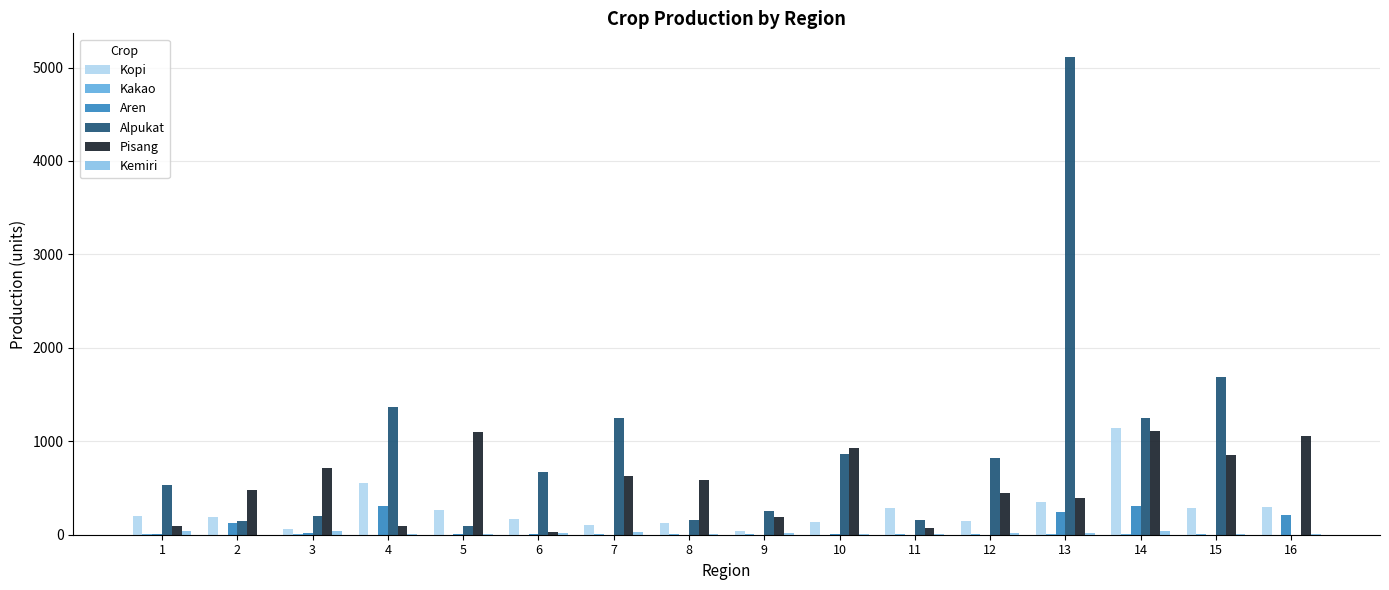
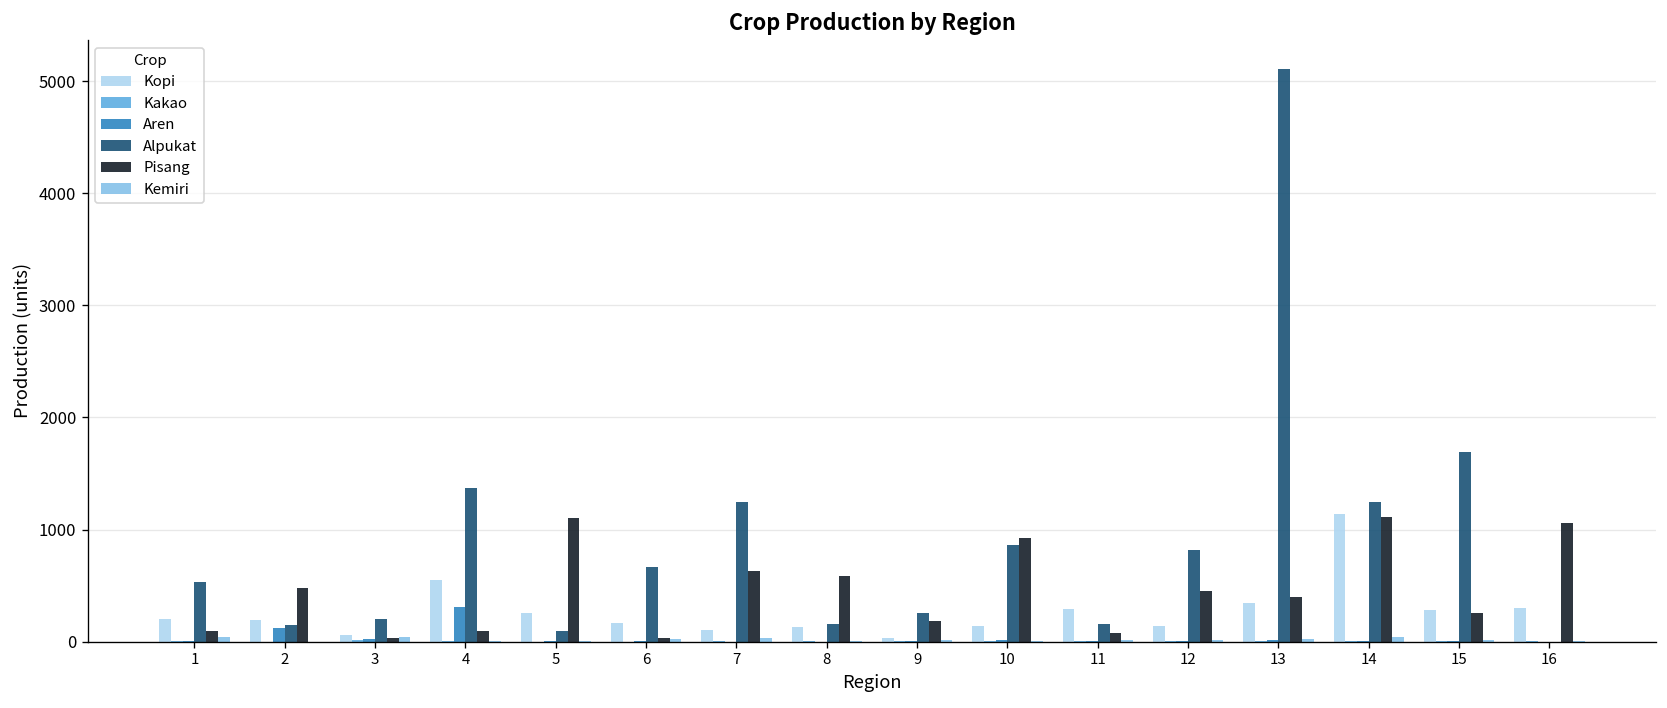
  {
    "Aren": {
      "2": 100,
      "4": 300,
-     "13": 200,
-     "14": 300,
-     "16": 200
+     "13": 0,
+     "14": 0,
+     "16": 0
    },
    "Alpukat": {
      "1": 500,
      "2": 200,
      "3": 200,
      "4": 1400,
      "5": 100,
      "6": 700,
      "7": 1200,
      "8": 200,
      "9": 300,
      "10": 900,
      "11": 200,
      "12": 800,
      "13": 5100,
      "14": 1200,
      "15": 1700,
      "16": 0
    },
    "Pisang": {
      "1": 100,
      "2": 500,
-     "3": 700,
+     "3": 0,
      "4": 100,
      "5": 1100,
      "6": 0,
      "7": 600,
      "8": 600,
      "9": 200,
      "10": 900,
      "11": 100,
      "12": 400,
      "13": 400,
      "14": 1100,
-     "15": 900,
+     "15": 300,
      "16": 1100
    }
  }
